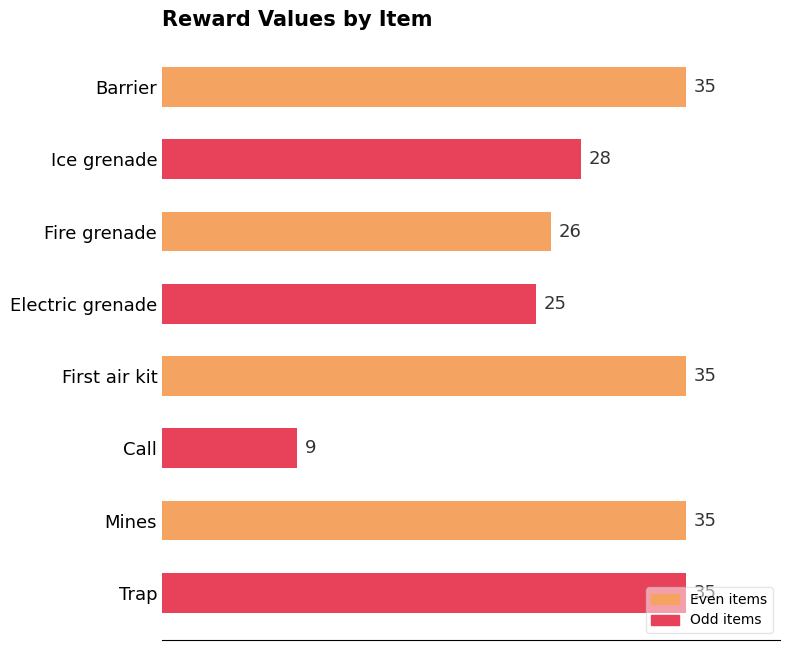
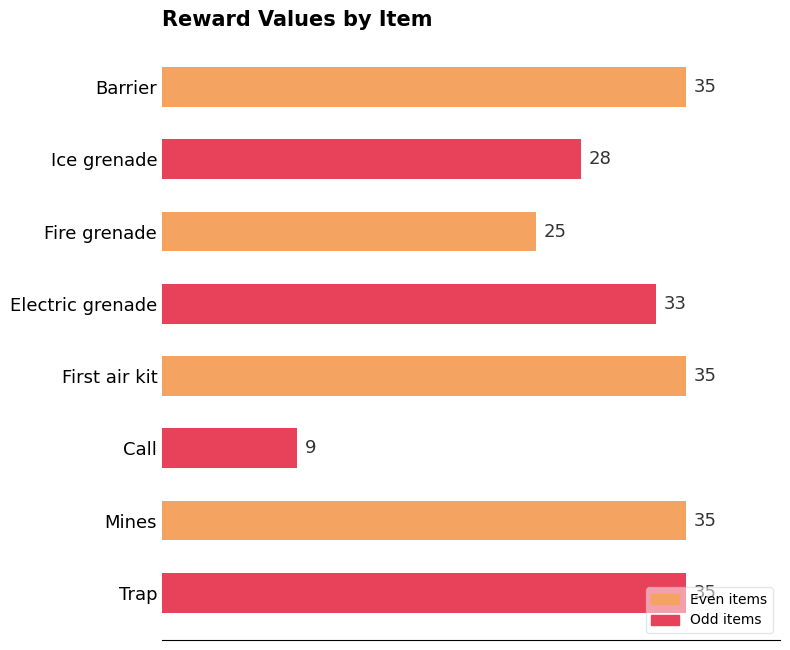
  {
    "Barrier": 35,
    "Ice grenade": 28,
-   "Fire grenade": 26,
-   "Electric grenade": 25,
+   "Fire grenade": 25,
+   "Electric grenade": 33,
    "First air kit": 35,
    "Call": 9,
    "Mines": 35
  }
